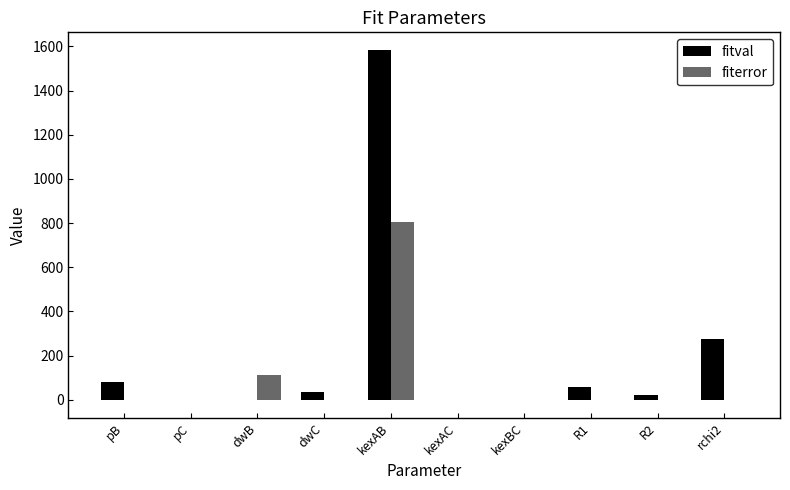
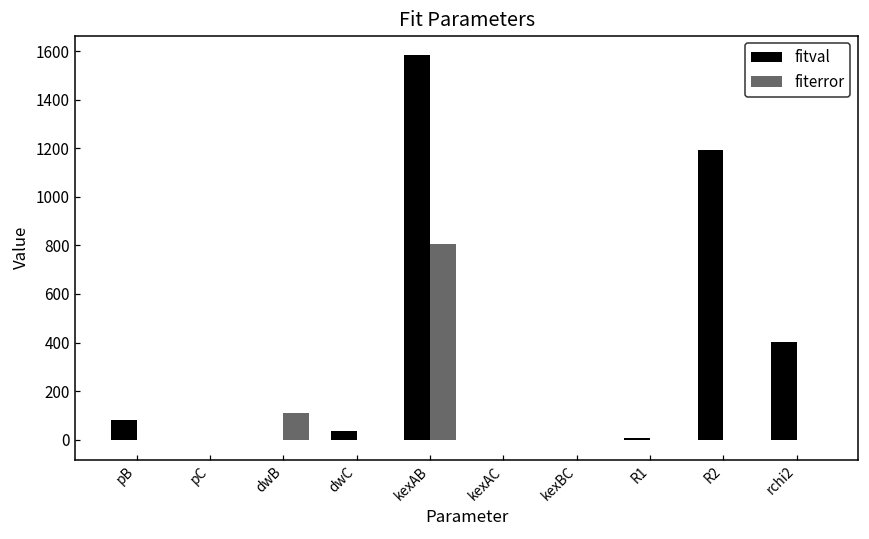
  {
    "fitval": {
      "pB": 80,
      "pC": 0,
      "dwC": 40,
      "kexAB": 1580,
      "kexAC": 0,
      "kexBC": 0,
-     "R1": 60,
-     "R2": 20,
-     "rchi2": 280
+     "R1": 10,
+     "R2": 1190,
+     "rchi2": 400
    },
    "fiterror": {
      "pC": 0,
      "dwB": 110,
      "dwC": 0,
      "kexAB": 810,
      "kexAC": 0,
      "kexBC": 0,
      "rchi2": 0
    }
  }
